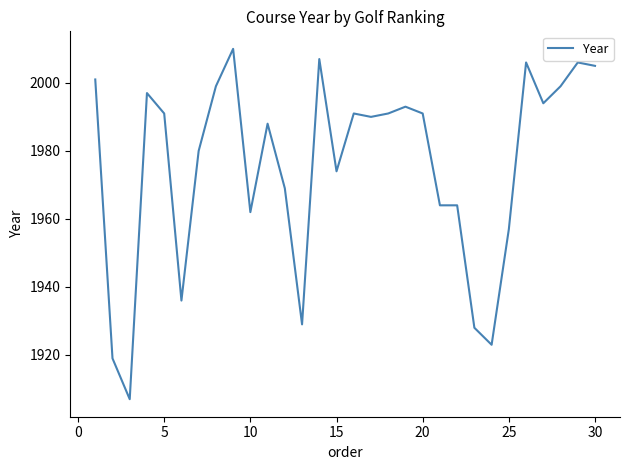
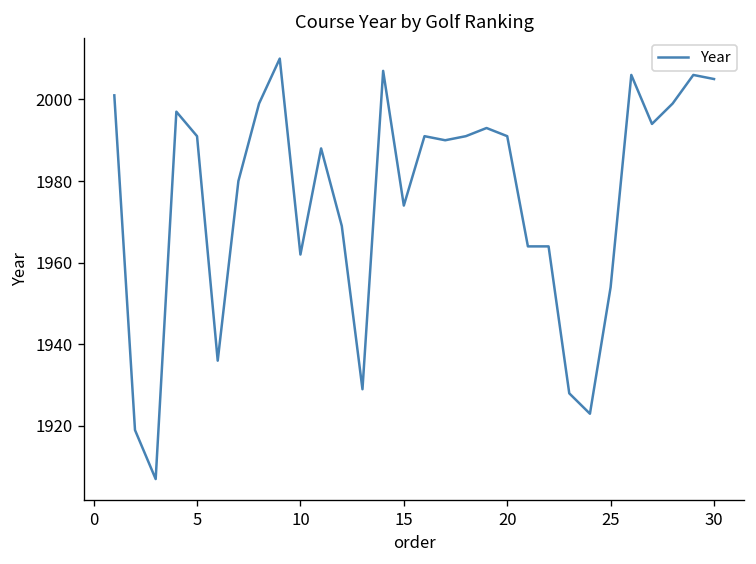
  {
    "5": 1991,
    "10": 1962,
    "15": 1974,
    "20": 1991,
-   "25": 1957,
+   "25": 1954,
    "30": 2005
  }
